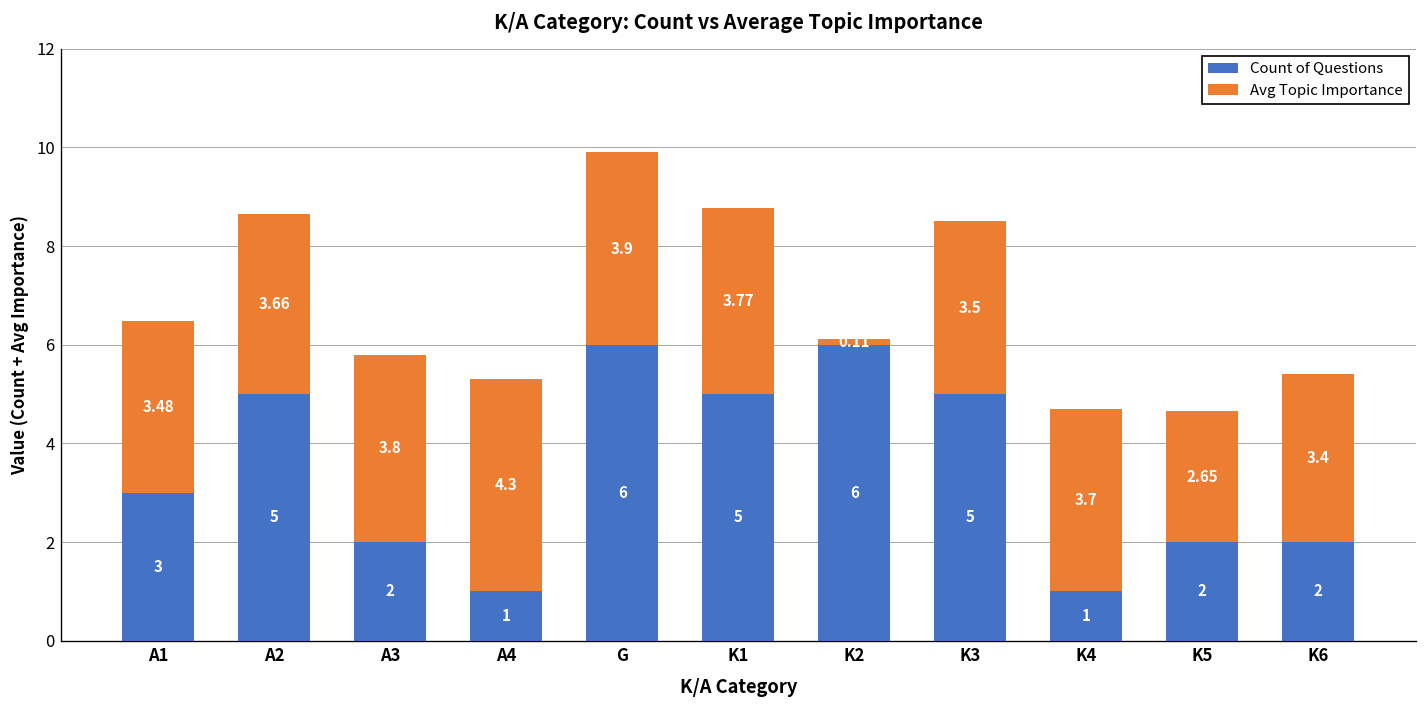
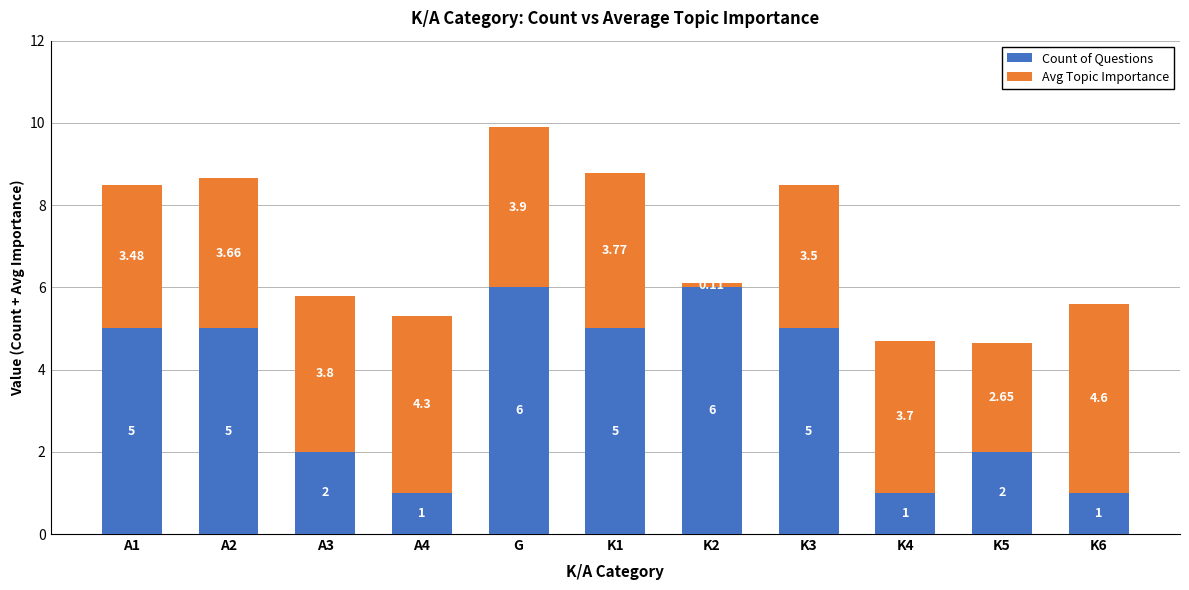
  {
    "Count of Questions": {
-     "A1": 3,
+     "A1": 5,
      "A2": 5,
      "A3": 2,
      "A4": 1,
      "G": 6,
      "K1": 5,
      "K2": 6,
      "K3": 5,
      "K4": 1,
      "K5": 2,
-     "K6": 2
+     "K6": 1
    },
    "Avg Topic Importance": {
      "A1": 3.48,
      "A2": 3.66,
      "A3": 3.8,
      "A4": 4.3,
      "G": 3.9,
      "K1": 3.77,
      "K2": 0.11,
      "K3": 3.5,
      "K4": 3.7,
      "K5": 2.65,
-     "K6": 3.4
+     "K6": 4.6
    }
  }
